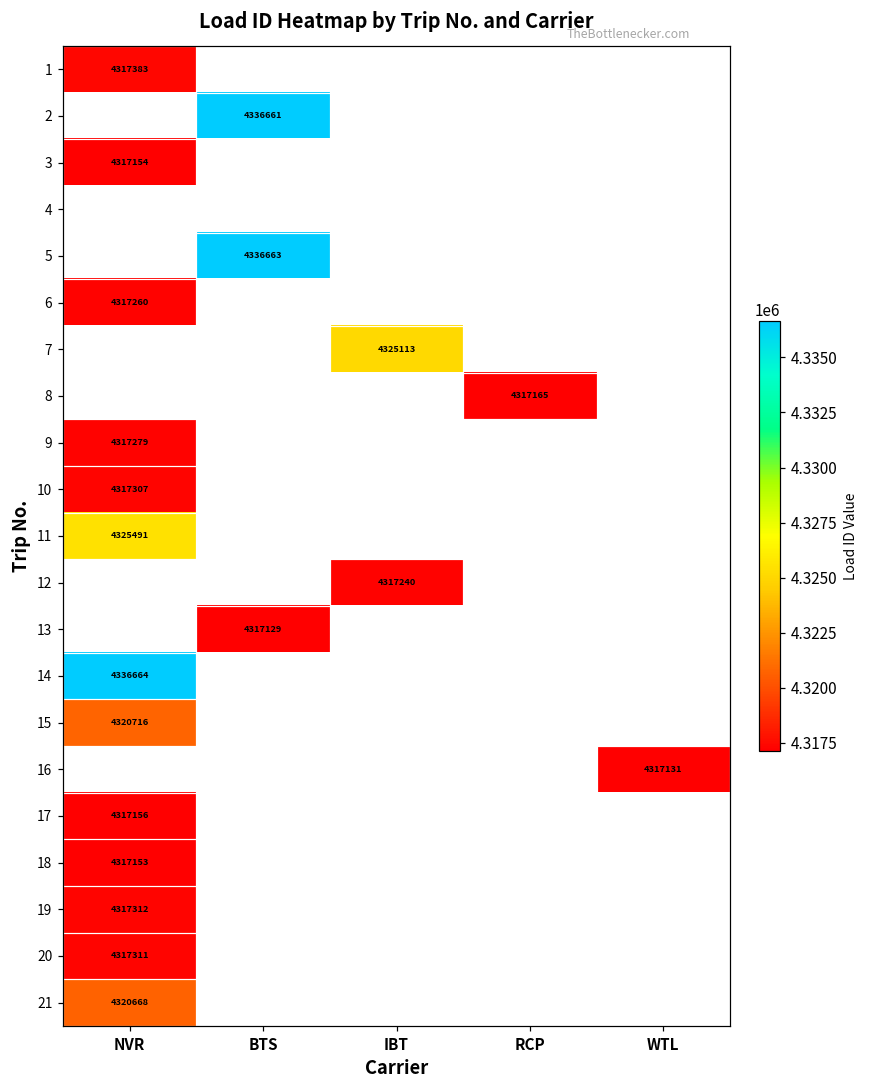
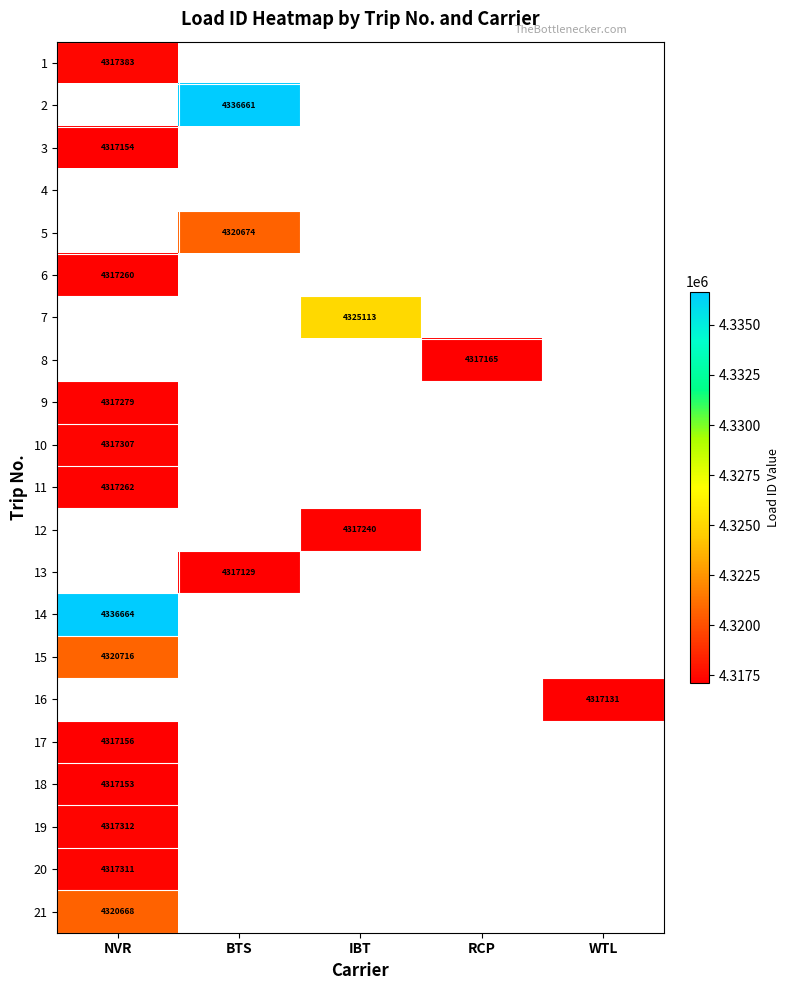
  {
    "1": {
      "NVR": 4317383
    },
    "2": {
      "BTS": 4336661
    },
    "3": {
      "NVR": 4317154
    },
    "5": {
-     "BTS": 4336663
+     "BTS": 4320674
    },
    "6": {
      "NVR": 4317260
    },
    "7": {
      "IBT": 4325113
    },
    "8": {
      "RCP": 4317165
    },
    "9": {
      "NVR": 4317279
    },
    "10": {
      "NVR": 4317307
    },
    "11": {
-     "NVR": 4325491
+     "NVR": 4317262
    },
    "12": {
      "IBT": 4317240
    },
    "13": {
      "BTS": 4317129
    },
    "14": {
      "NVR": 4336664
    },
    "15": {
      "NVR": 4320716
    },
    "16": {
      "WTL": 4317131
    },
    "17": {
      "NVR": 4317156
    },
    "18": {
      "NVR": 4317153
    },
    "19": {
      "NVR": 4317312
    },
    "20": {
      "NVR": 4317311
    },
    "21": {
      "NVR": 4320668
    }
  }
